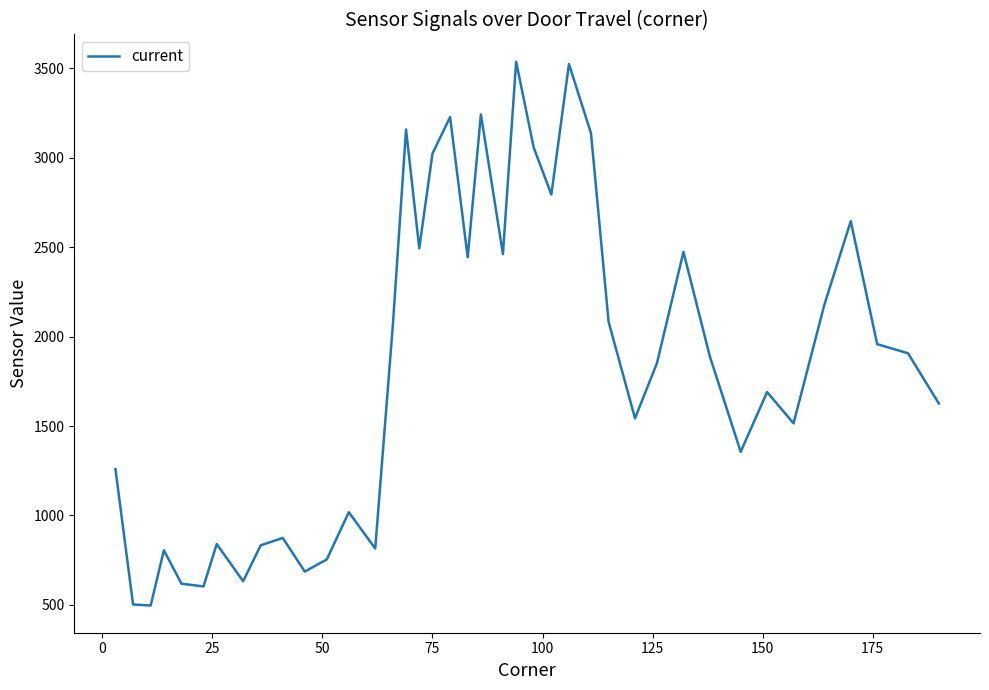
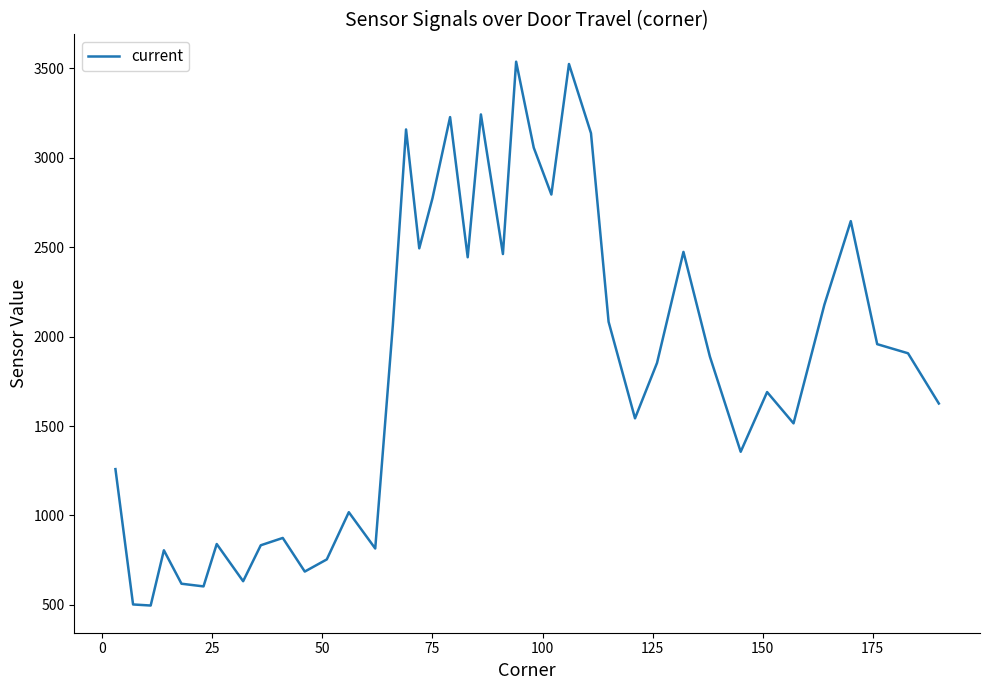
  {
-   "75": 3020
+   "75": 2770
  }
